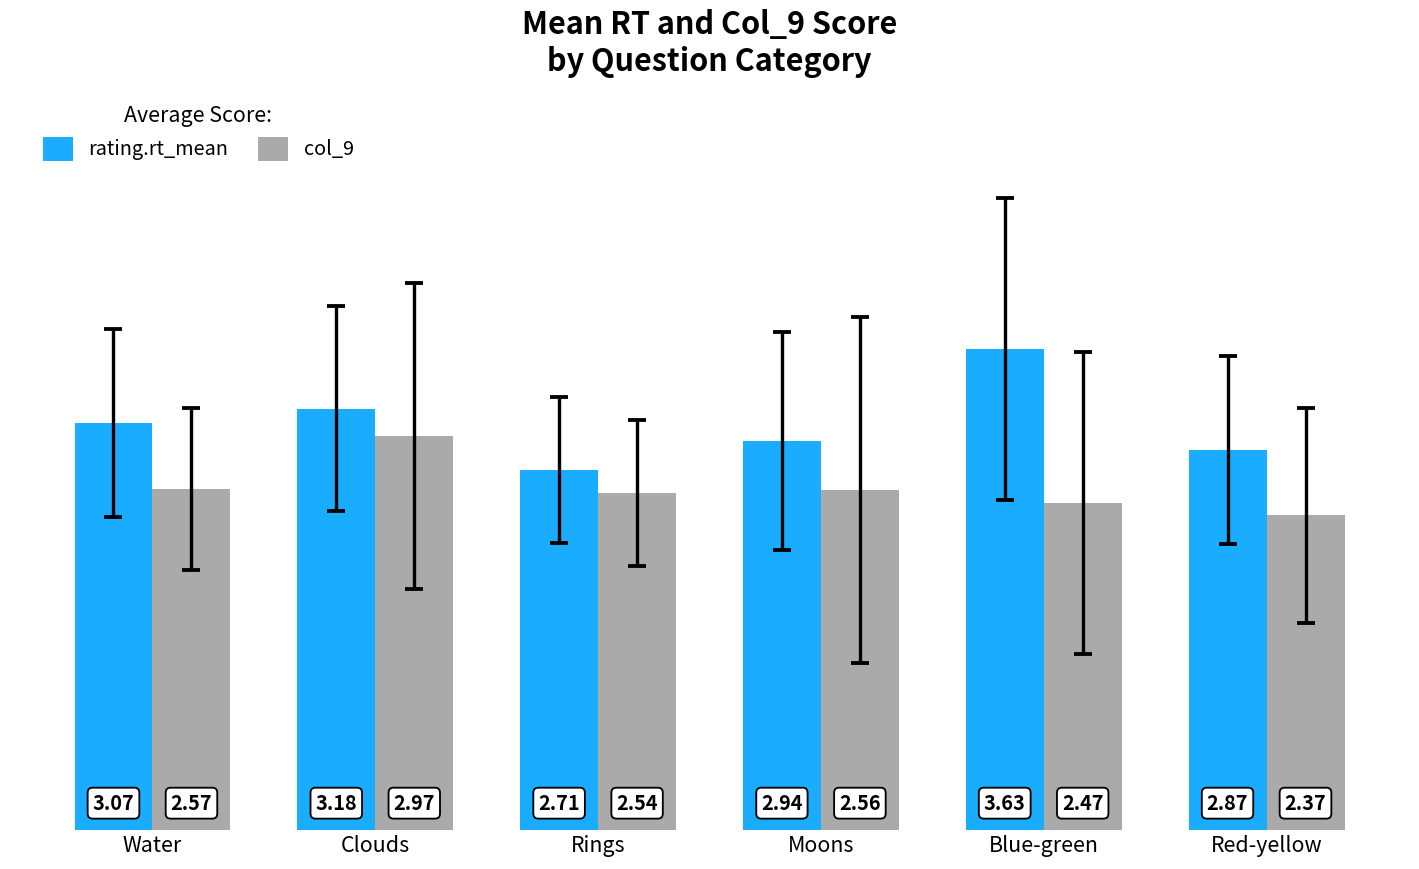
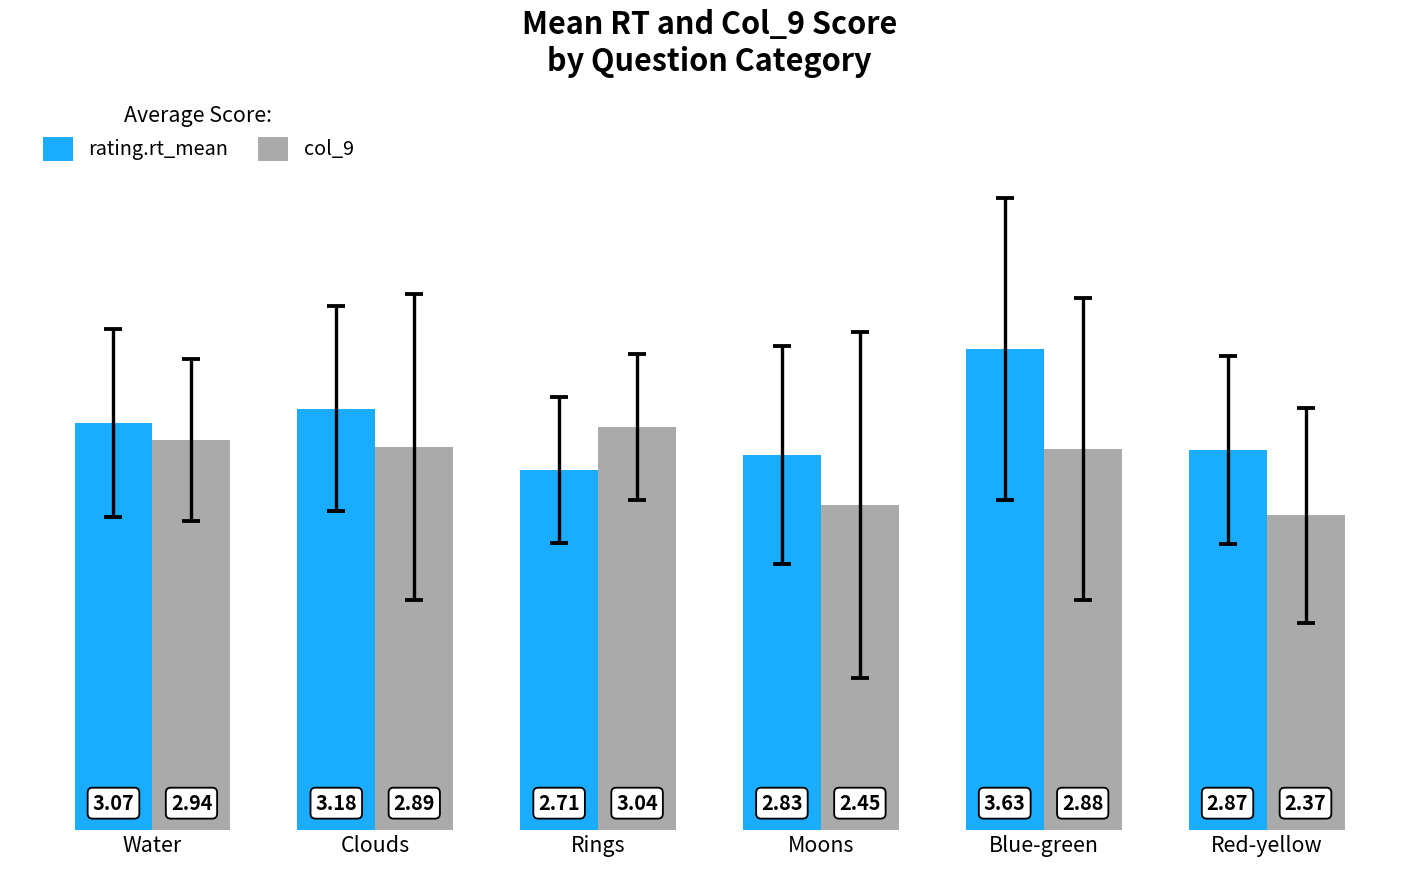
  {
    "rating.rt_mean": {
-     "Moons": 2.94
+     "Moons": 2.83
    },
    "col_9": {
-     "Water": 2.57,
-     "Clouds": 2.97,
-     "Rings": 2.54,
-     "Moons": 2.56,
-     "Blue-green": 2.47
+     "Water": 2.94,
+     "Clouds": 2.89,
+     "Rings": 3.04,
+     "Moons": 2.45,
+     "Blue-green": 2.88
    }
  }
